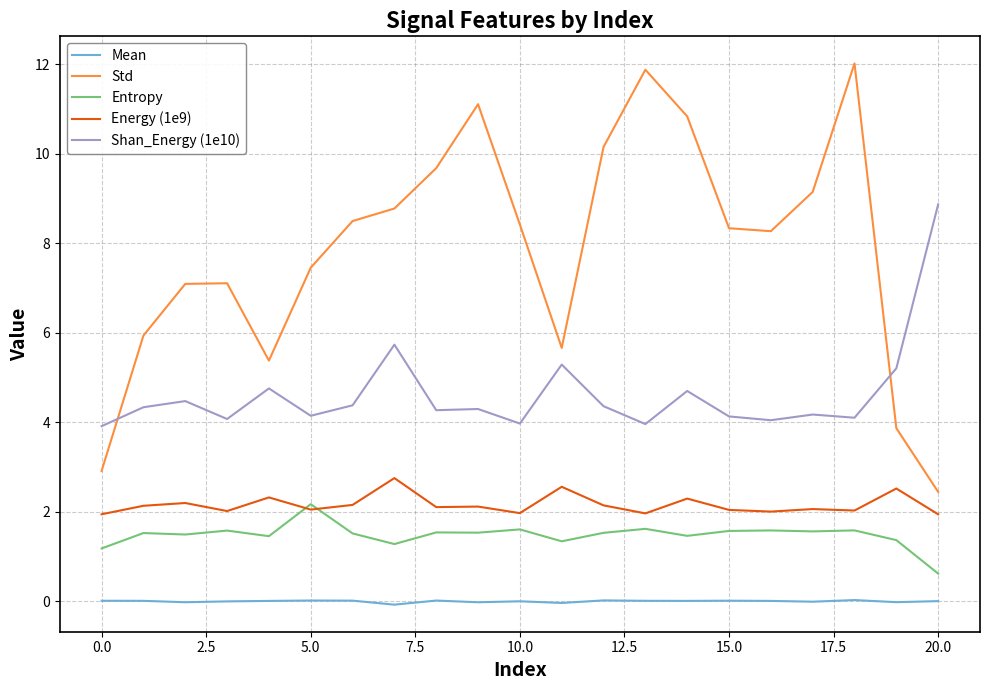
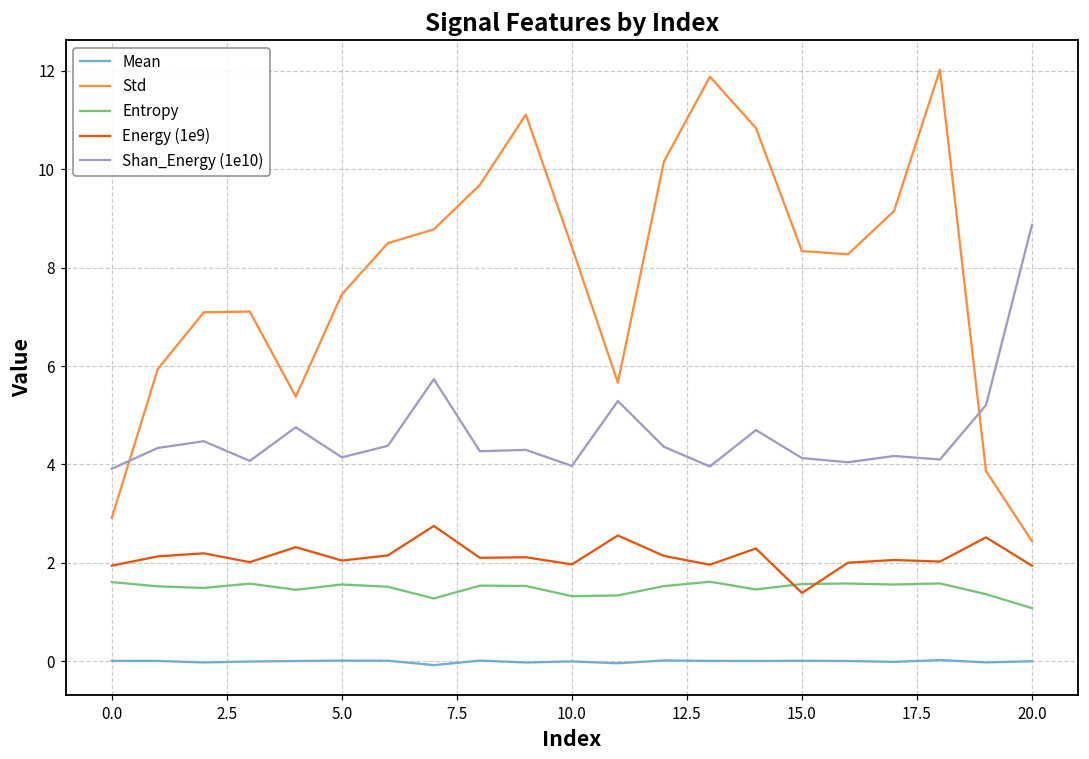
  {
    "Std": {
      "0.0": 2.9,
      "5.0": 7.5,
      "10.0": 8.4,
      "15.0": 8.3,
      "20.0": 2.4
    },
    "Entropy": {
-     "0.0": 1.2,
-     "5.0": 2.2,
-     "10.0": 1.6,
+     "0.0": 1.6,
+     "5.0": 1.6,
+     "10.0": 1.3,
      "15.0": 1.6,
-     "20.0": 0.6
+     "20.0": 1.1
    },
    "Energy (1e9)": {
      "0.0": 1.9,
      "5.0": 2.0,
      "10.0": 2.0,
-     "15.0": 2.0,
+     "15.0": 1.4,
      "20.0": 1.9
    }
  }
